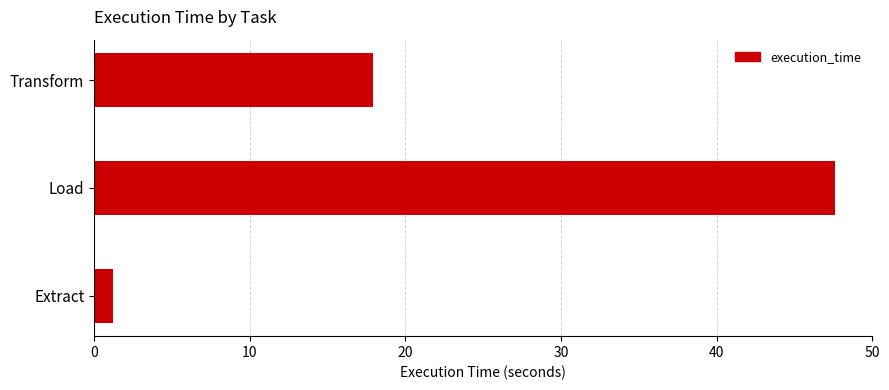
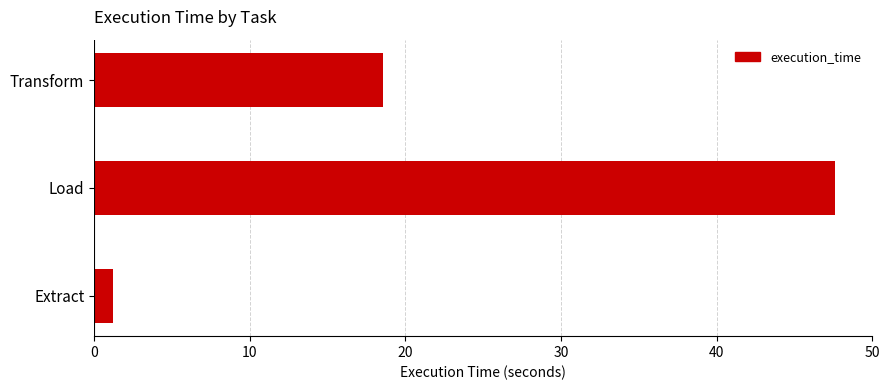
  {
-   "Transform": 17.9,
+   "Transform": 18.6,
    "Load": 47.6,
    "Extract": 1.2
  }
